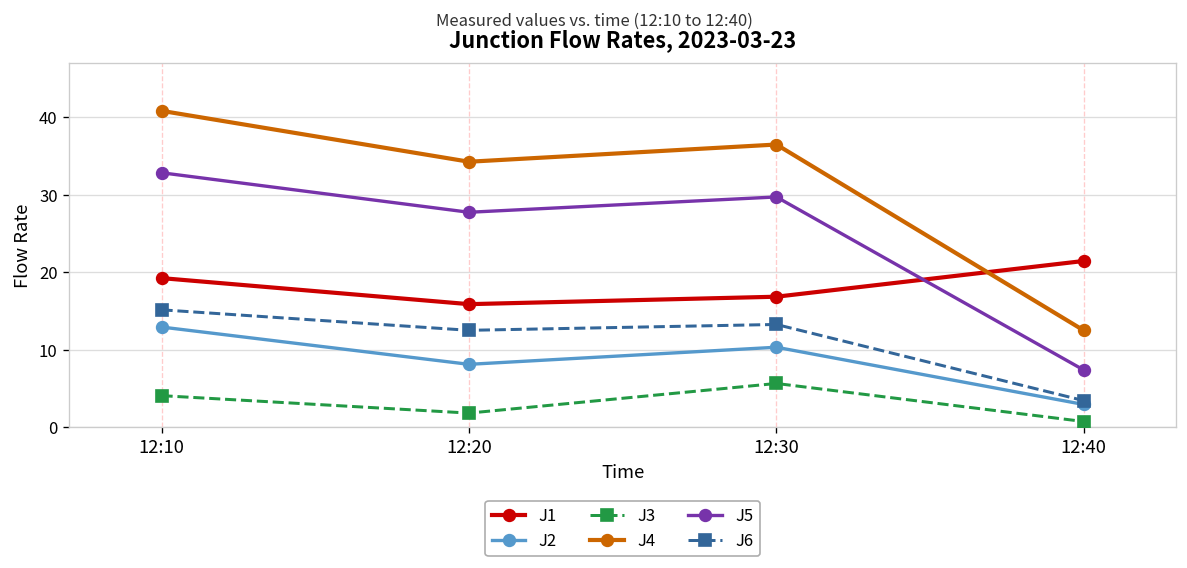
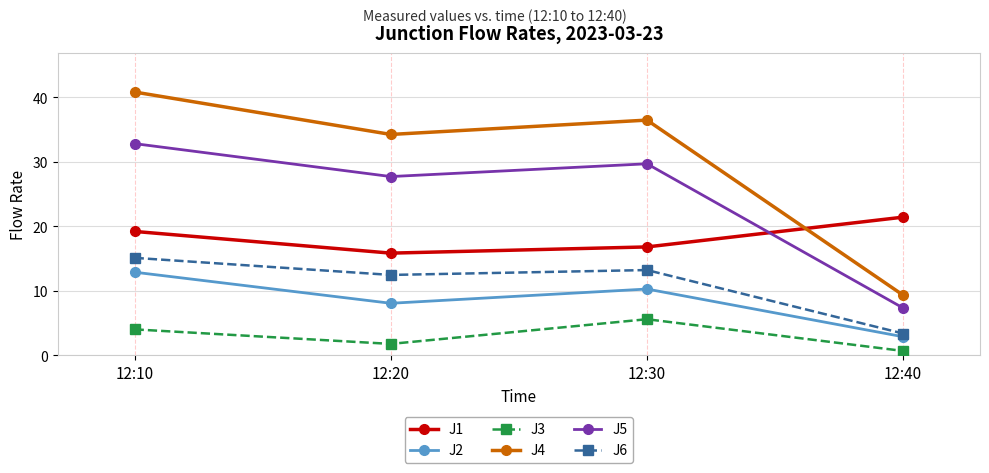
  {
    "J1": {
      "12:10": 19,
      "12:20": 16,
      "12:30": 17,
      "12:40": 21
    },
    "J2": {
      "12:10": 13,
      "12:20": 8,
      "12:30": 10,
      "12:40": 3
    },
    "J3": {
      "12:10": 4,
      "12:20": 2,
      "12:30": 6,
      "12:40": 1
    },
    "J4": {
      "12:10": 41,
      "12:20": 34,
      "12:30": 36,
-     "12:40": 12
+     "12:40": 9
    },
    "J5": {
      "12:10": 33,
      "12:20": 28,
      "12:30": 30,
      "12:40": 7
    },
    "J6": {
      "12:10": 15,
      "12:20": 12,
      "12:30": 13,
      "12:40": 3
    }
  }
